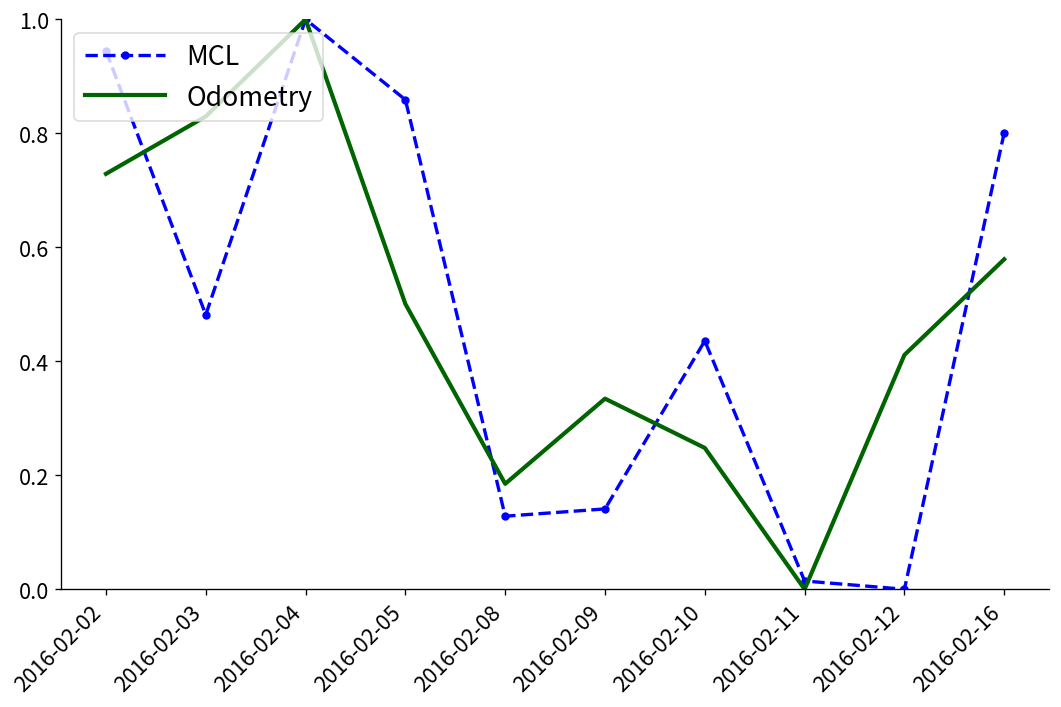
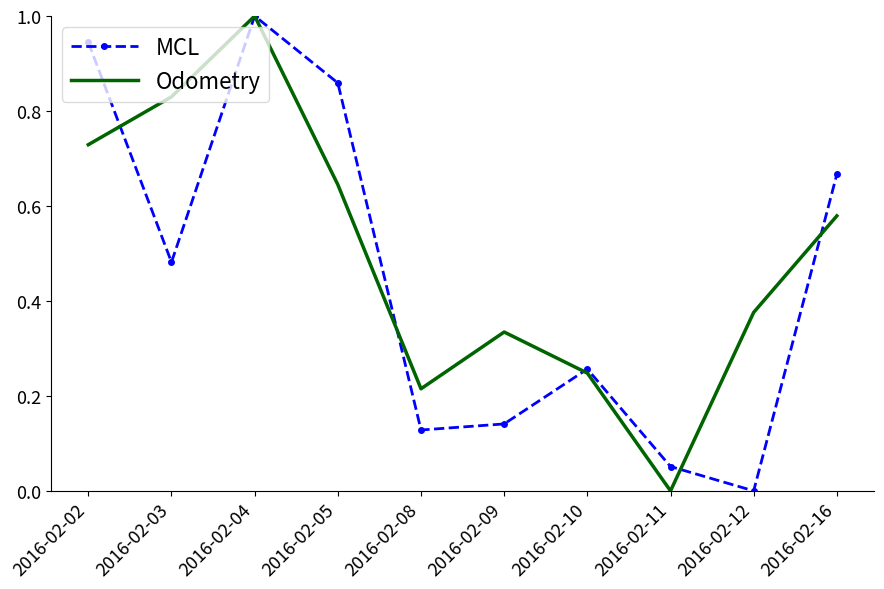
  {
    "MCL": {
      "2016-02-03": 0.48,
      "2016-02-05": 0.86,
      "2016-02-08": 0.13,
      "2016-02-09": 0.14,
-     "2016-02-10": 0.44,
-     "2016-02-11": 0.01,
+     "2016-02-10": 0.26,
+     "2016-02-11": 0.05,
      "2016-02-12": 0.00,
-     "2016-02-16": 0.80
+     "2016-02-16": 0.67
    },
    "Odometry": {
      "2016-02-02": 0.73,
-     "2016-02-05": 0.50,
-     "2016-02-08": 0.19,
+     "2016-02-05": 0.64,
+     "2016-02-08": 0.22,
      "2016-02-09": 0.33,
      "2016-02-10": 0.25,
      "2016-02-11": 0.00,
-     "2016-02-12": 0.41,
+     "2016-02-12": 0.38,
      "2016-02-16": 0.58
    }
  }
